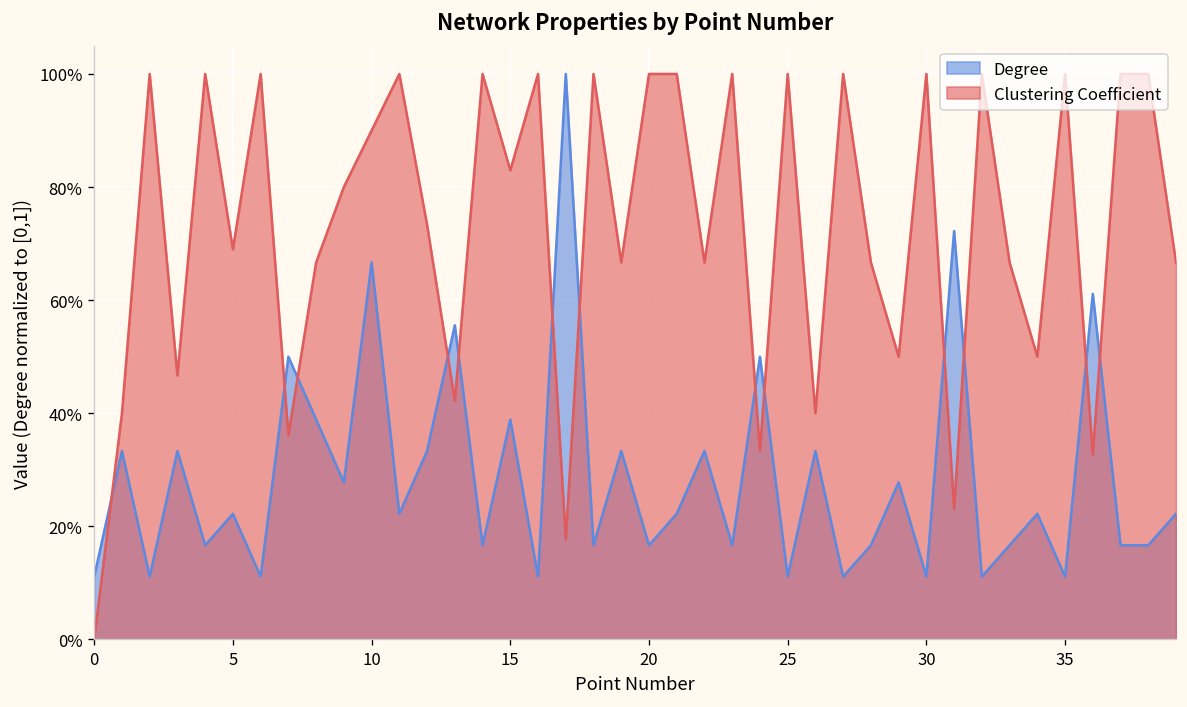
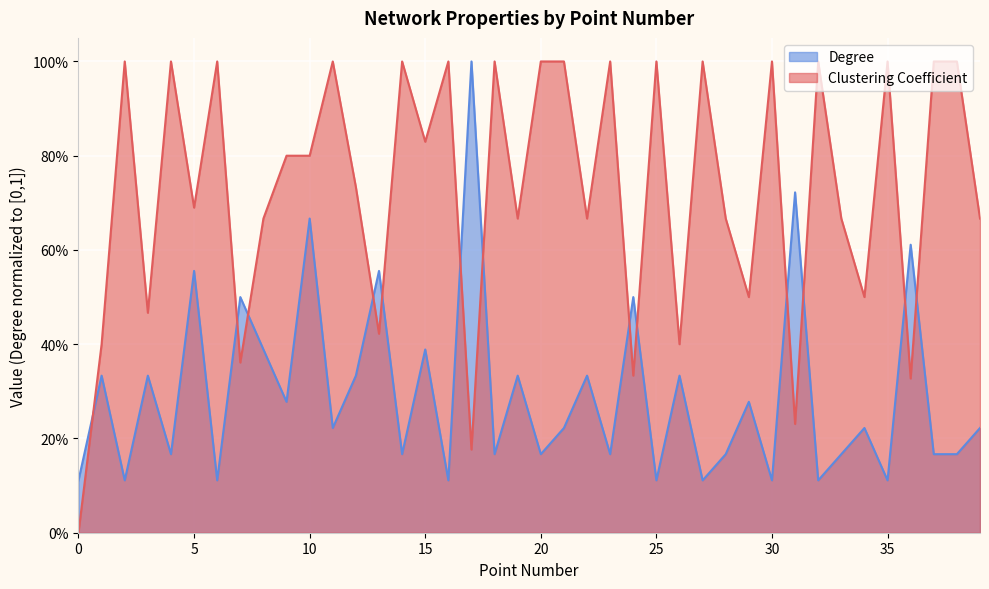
  {
    "Degree": {
      "0": "11%",
-     "5": "22%",
+     "5": "56%",
      "10": "67%",
      "15": "39%",
      "20": "17%",
      "25": "11%",
      "30": "11%",
      "35": "11%"
    },
    "Clustering Coefficient": {
      "0": "0%",
      "5": "69%",
-     "10": "90%",
+     "10": "80%",
      "15": "83%",
      "20": "100%",
      "25": "100%",
      "30": "100%"
    }
  }
